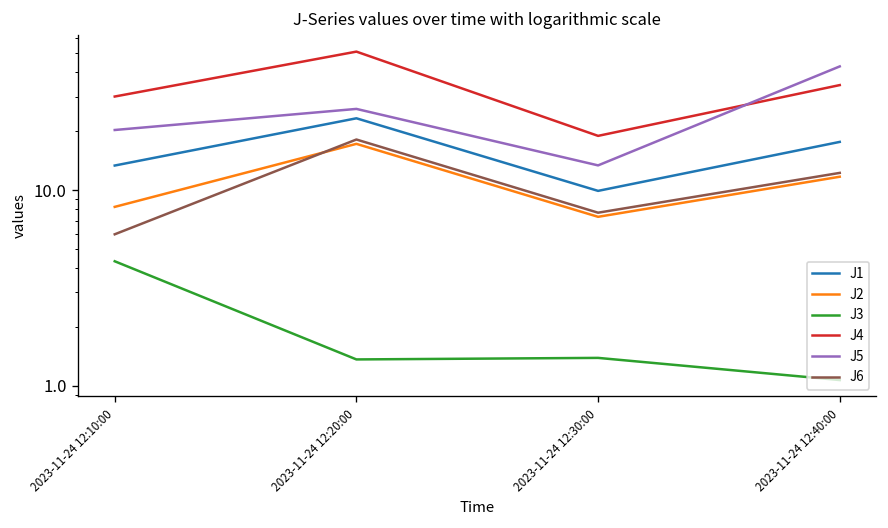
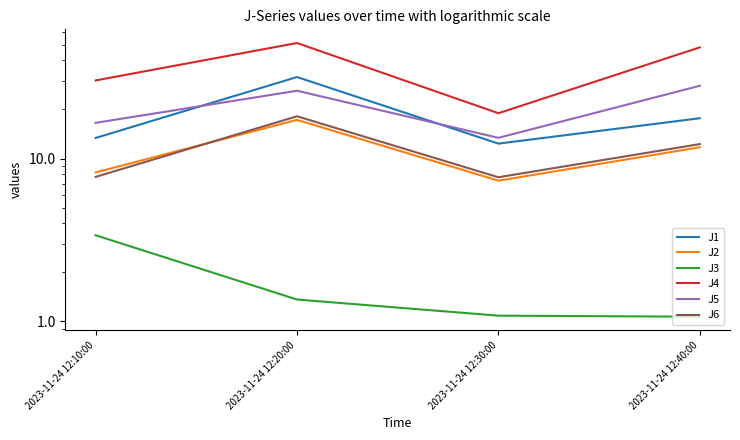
  {
    "J1": {
      "2023-11-24 12:10:00": 13,
-     "2023-11-24 12:20:00": 23,
-     "2023-11-24 12:30:00": 10,
+     "2023-11-24 12:20:00": 32,
+     "2023-11-24 12:30:00": 12,
      "2023-11-24 12:40:00": 18
    },
    "J2": {
      "2023-11-24 12:10:00": 8,
      "2023-11-24 12:20:00": 17,
      "2023-11-24 12:30:00": 7,
      "2023-11-24 12:40:00": 12
    },
    "J3": {
-     "2023-11-24 12:10:00": 4.3,
+     "2023-11-24 12:10:00": 3.4,
      "2023-11-24 12:20:00": 1.4,
-     "2023-11-24 12:30:00": 1.4
+     "2023-11-24 12:30:00": 1.1
    },
    "J4": {
      "2023-11-24 12:10:00": 30,
      "2023-11-24 12:20:00": 51,
      "2023-11-24 12:30:00": 19,
-     "2023-11-24 12:40:00": 34
+     "2023-11-24 12:40:00": 48
    },
    "J5": {
-     "2023-11-24 12:10:00": 20,
+     "2023-11-24 12:10:00": 17,
      "2023-11-24 12:20:00": 26,
      "2023-11-24 12:30:00": 13,
-     "2023-11-24 12:40:00": 43
+     "2023-11-24 12:40:00": 28
    },
    "J6": {
-     "2023-11-24 12:10:00": 6.0,
+     "2023-11-24 12:10:00": 8,
      "2023-11-24 12:20:00": 18,
      "2023-11-24 12:30:00": 8,
      "2023-11-24 12:40:00": 12
    }
  }
